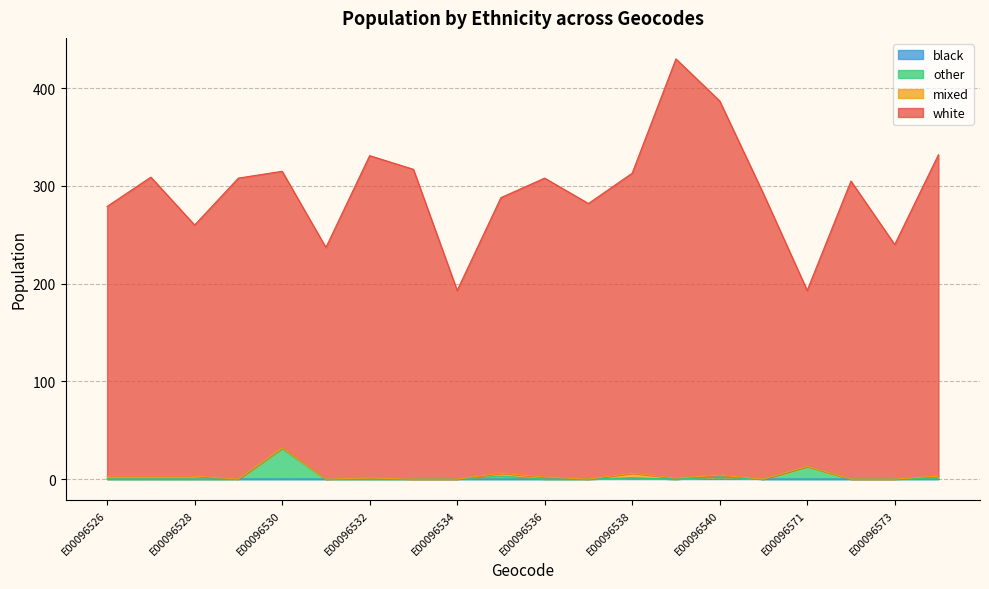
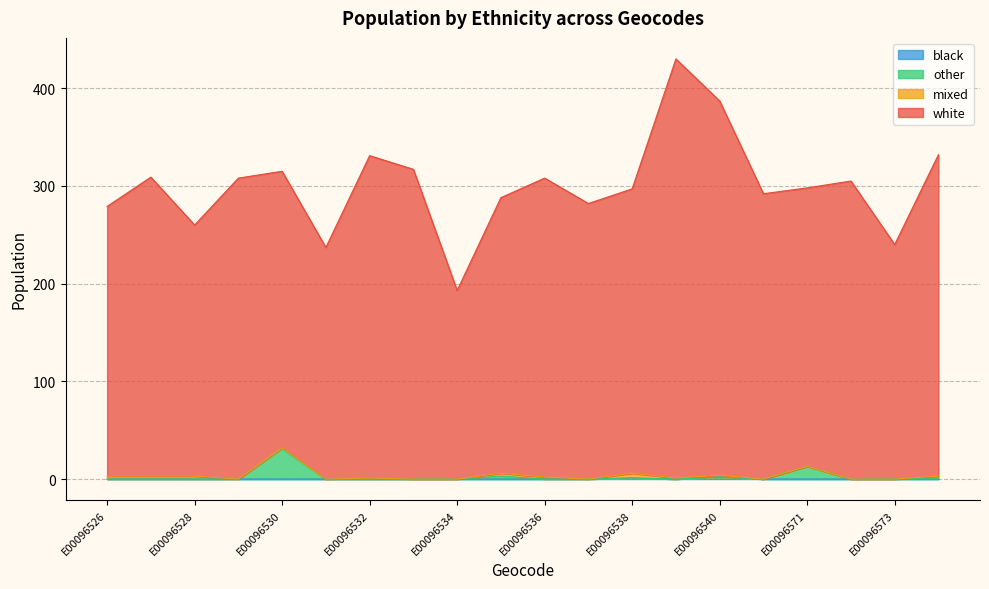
  {
    "black": {
      "E00096530": 0,
      "E00096571": 0
    },
    "mixed": {
      "E00096526": 0,
      "E00096528": 0,
      "E00096538": 10
    },
    "white": {
      "E00096526": 280,
      "E00096528": 260,
      "E00096530": 280,
      "E00096532": 330,
      "E00096534": 190,
      "E00096536": 310,
-     "E00096538": 310,
+     "E00096538": 290,
      "E00096540": 380,
-     "E00096571": 180,
+     "E00096571": 290,
      "E00096573": 240
    }
  }
